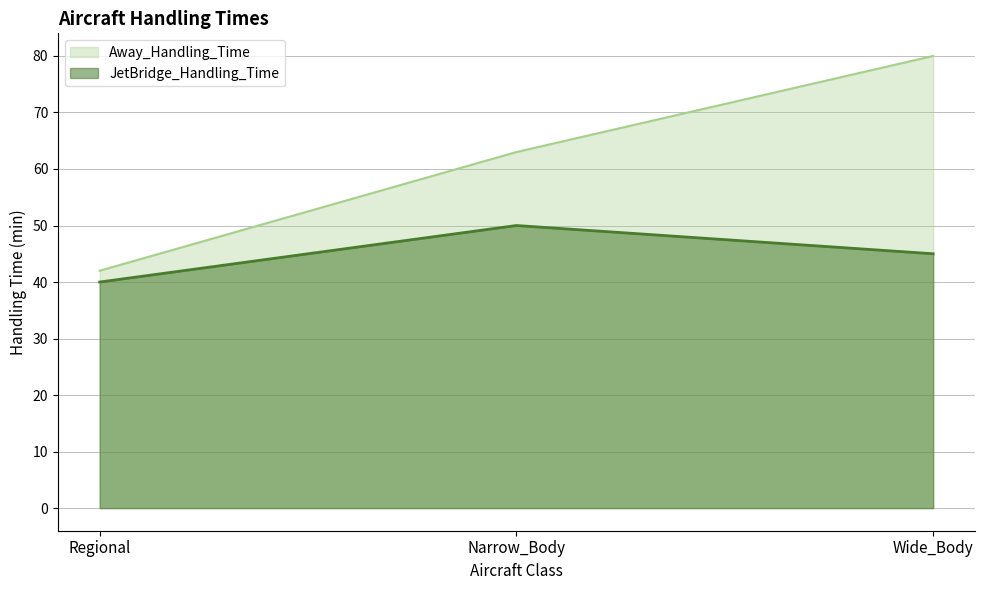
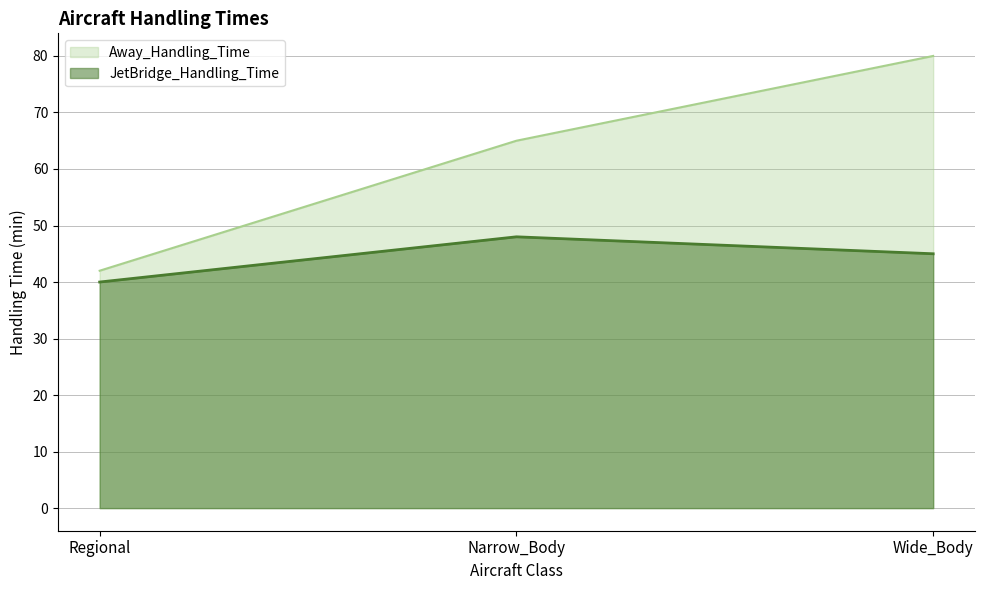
  {
    "Away_Handling_Time": {
      "Regional": 42,
-     "Narrow_Body": 63,
+     "Narrow_Body": 65,
      "Wide_Body": 80
    },
    "JetBridge_Handling_Time": {
      "Regional": 40,
-     "Narrow_Body": 50,
+     "Narrow_Body": 48,
      "Wide_Body": 45
    }
  }
